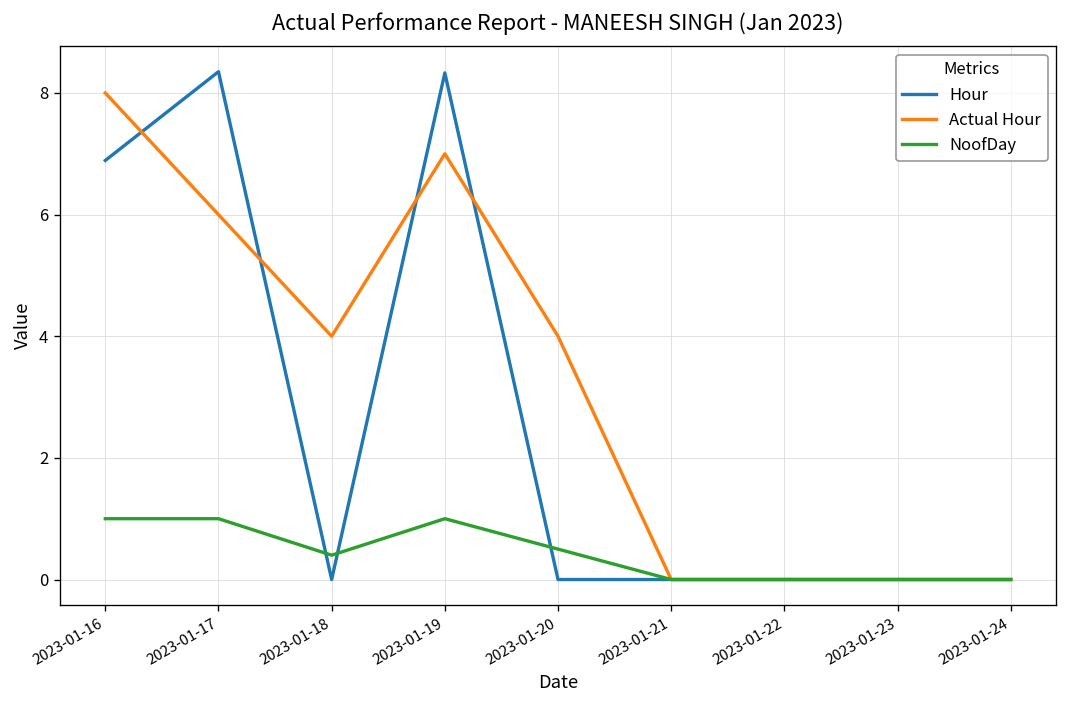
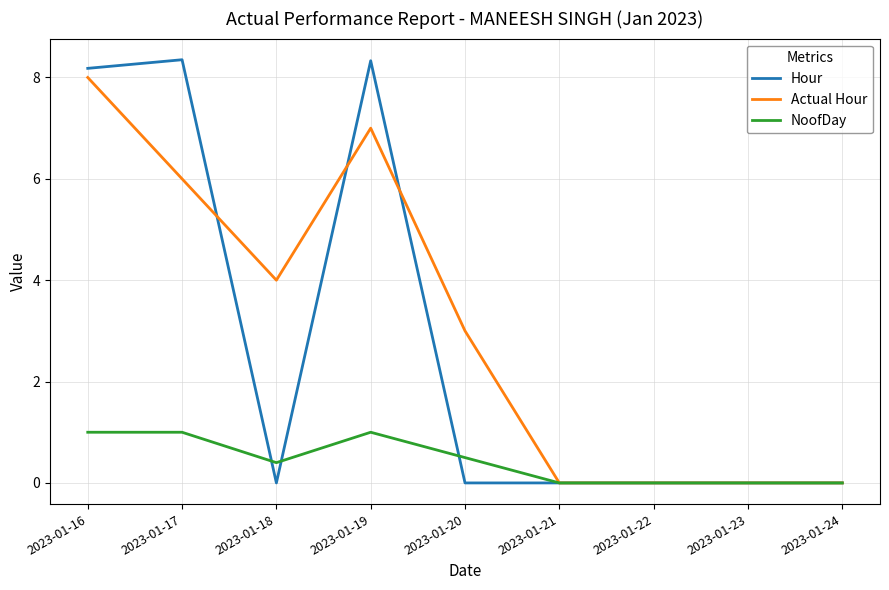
  {
    "Hour": {
-     "2023-01-16": 6.9,
+     "2023-01-16": 8.2,
      "2023-01-17": 8.4,
      "2023-01-18": 0.0,
      "2023-01-19": 8.3,
      "2023-01-20": 0.0
    },
    "Actual Hour": {
      "2023-01-16": 8,
      "2023-01-17": 6,
      "2023-01-18": 4,
      "2023-01-19": 7,
-     "2023-01-20": 4
+     "2023-01-20": 3
    },
    "NoofDay": {
      "2023-01-16": 1.0,
      "2023-01-17": 1.0,
      "2023-01-18": 0.4,
      "2023-01-19": 1.0,
      "2023-01-20": 0.5
    }
  }
